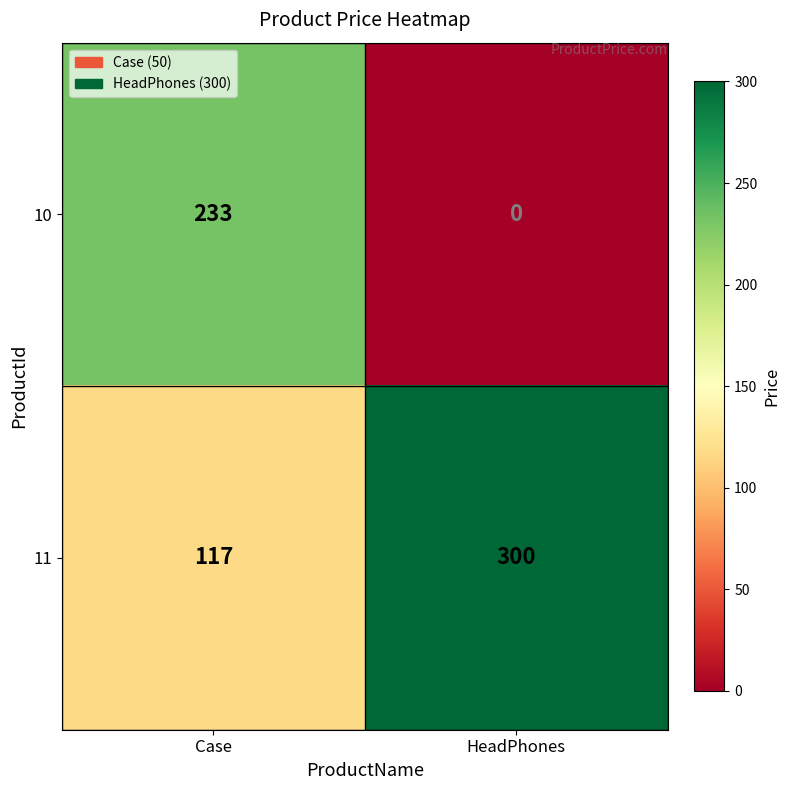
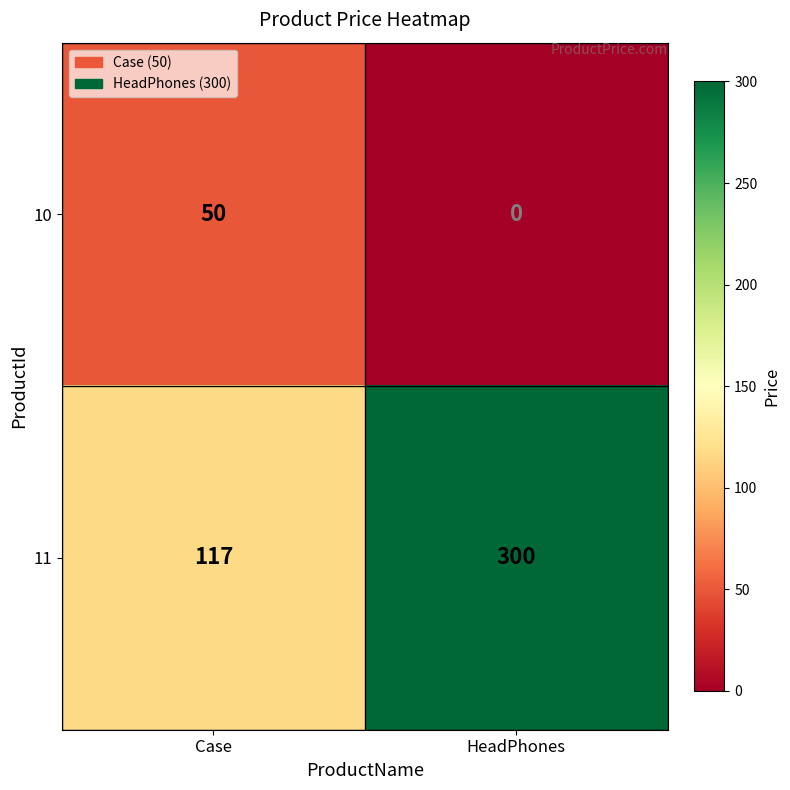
  {
    "10": {
-     "Case": 233
+     "Case": 50
    },
    "11": {
      "Case": 117,
      "HeadPhones": 300
    }
  }
